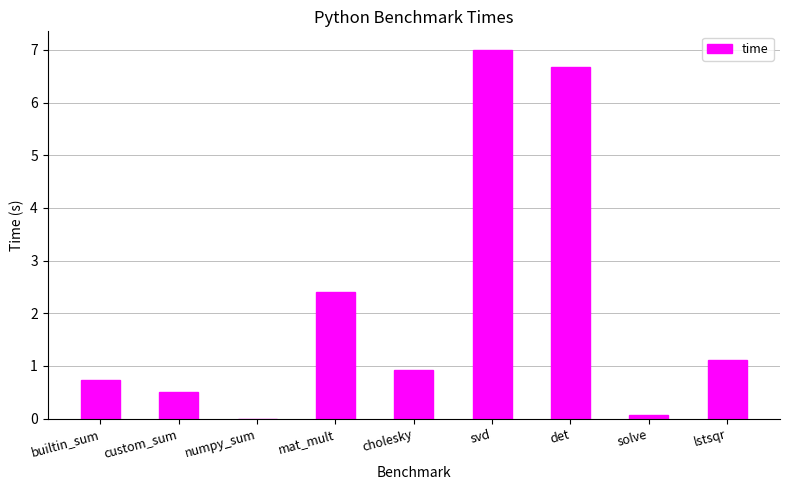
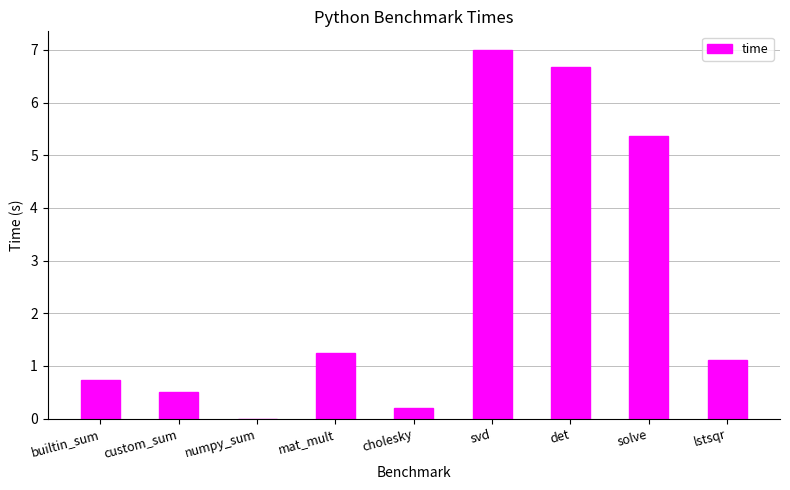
  {
    "builtin_sum": 0.7,
    "custom_sum": 0.5,
-   "mat_mult": 2.4,
-   "cholesky": 0.9,
+   "mat_mult": 1.2,
+   "cholesky": 0.2,
    "svd": 7.0,
    "det": 6.7,
-   "solve": 0.1,
+   "solve": 5.4,
    "lstsqr": 1.1
  }
